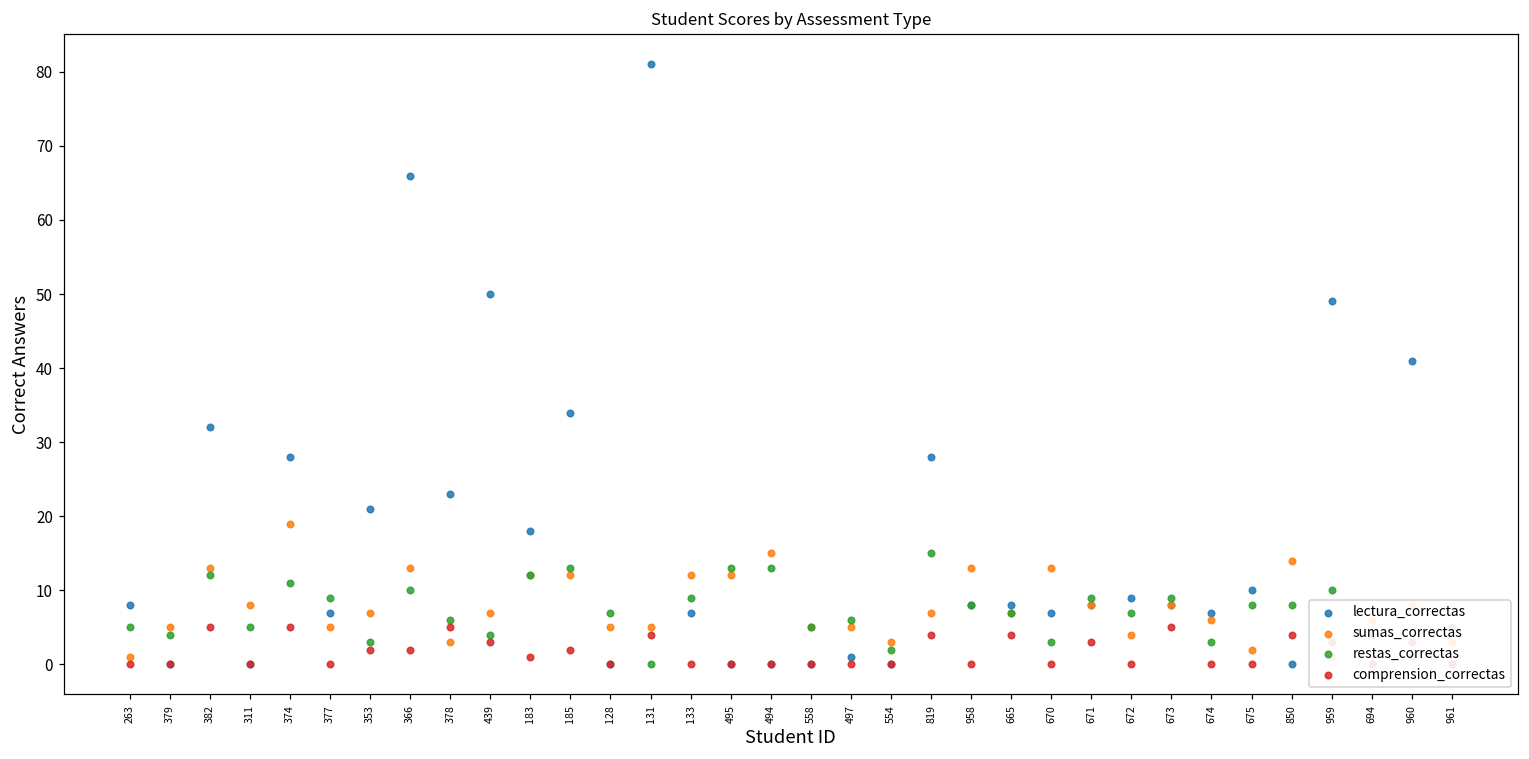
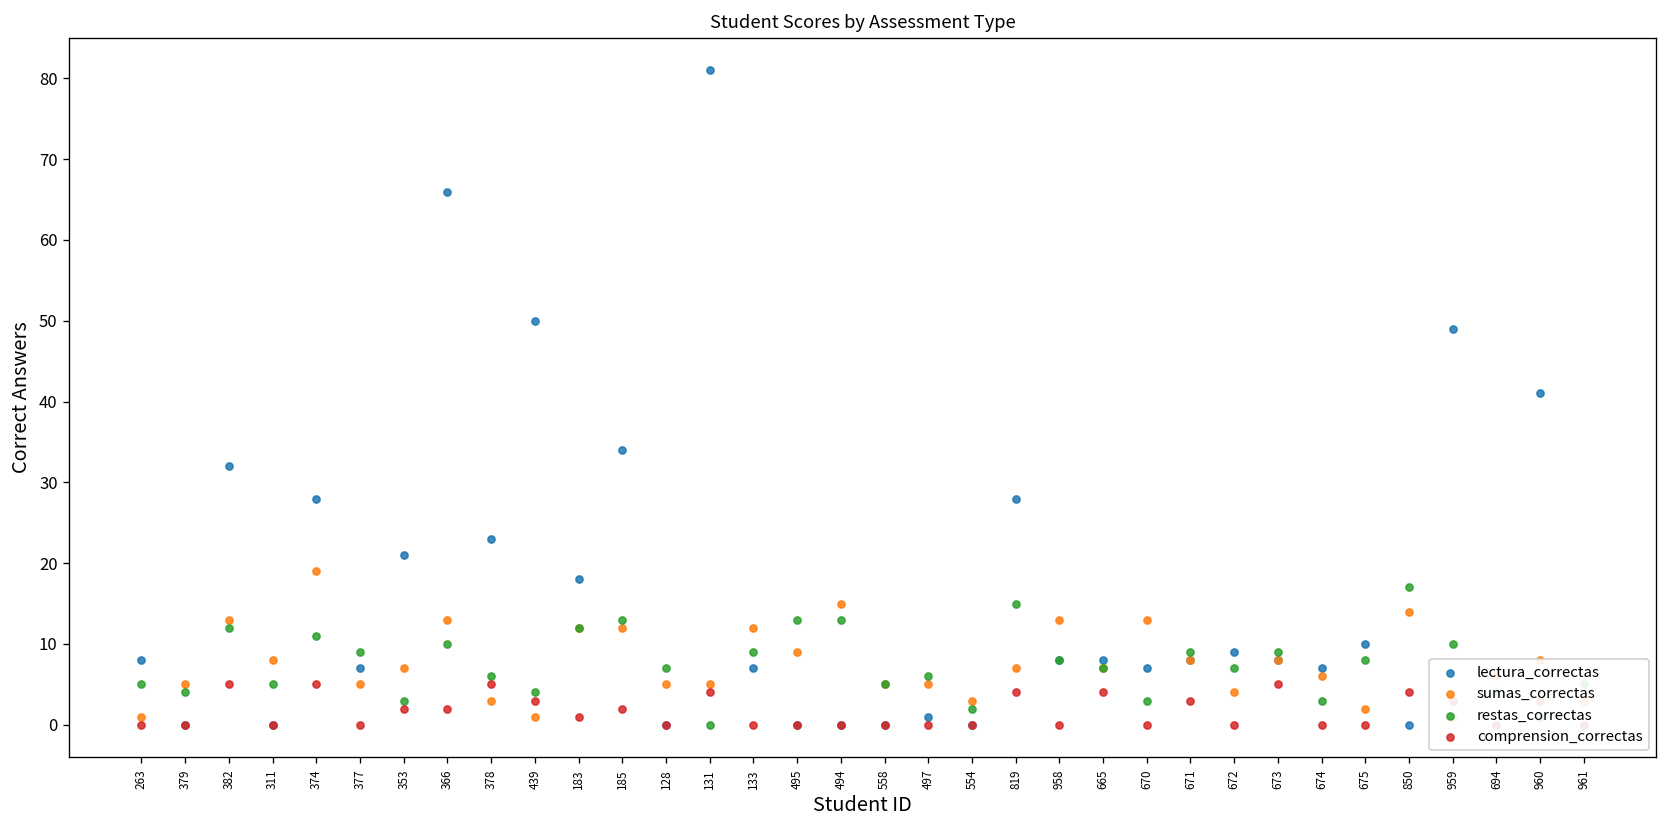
  {
    "sumas_correctas": {
-     "439": 7,
-     "495": 12
+     "439": 1,
+     "495": 9
    },
    "restas_correctas": {
-     "850": 8
+     "850": 17
    }
  }
